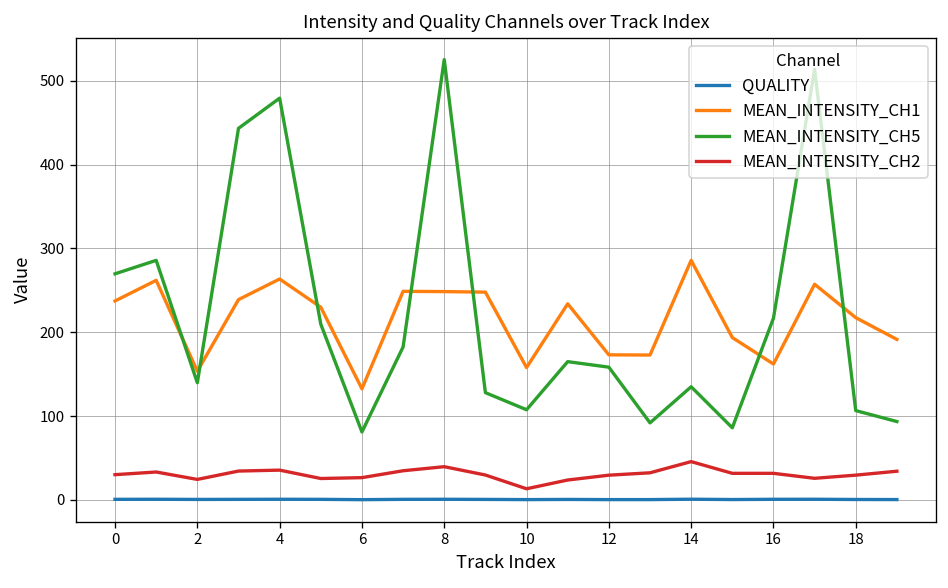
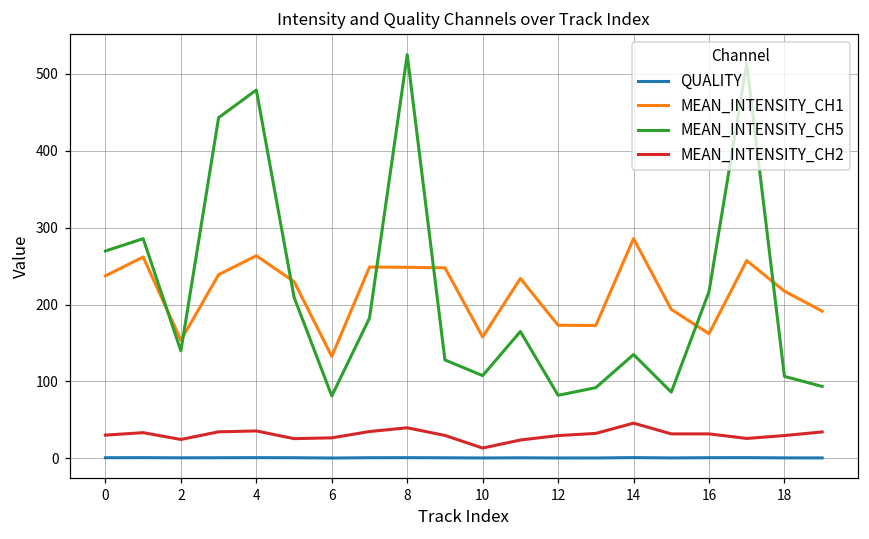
  {
    "QUALITY": {
      "0": 0,
      "2": 0,
      "4": 0,
      "6": 0,
      "8": 0,
      "10": 0,
      "12": 0,
      "14": 0,
      "16": 0,
      "18": 0
    },
    "MEAN_INTENSITY_CH1": {
      "0": 240,
      "2": 150,
      "4": 260,
      "6": 130,
      "8": 250,
      "10": 160,
      "12": 170,
      "14": 290,
      "16": 160,
      "18": 220
    },
    "MEAN_INTENSITY_CH5": {
      "0": 270,
      "2": 140,
      "4": 480,
      "6": 80,
      "8": 530,
      "10": 110,
-     "12": 160,
+     "12": 80,
      "14": 130,
      "16": 220,
      "18": 110
    },
    "MEAN_INTENSITY_CH2": {
      "0": 30,
      "2": 20,
      "4": 40,
      "6": 30,
      "8": 40,
      "10": 10,
      "12": 30,
      "14": 50,
      "16": 30,
      "18": 30
    }
  }
